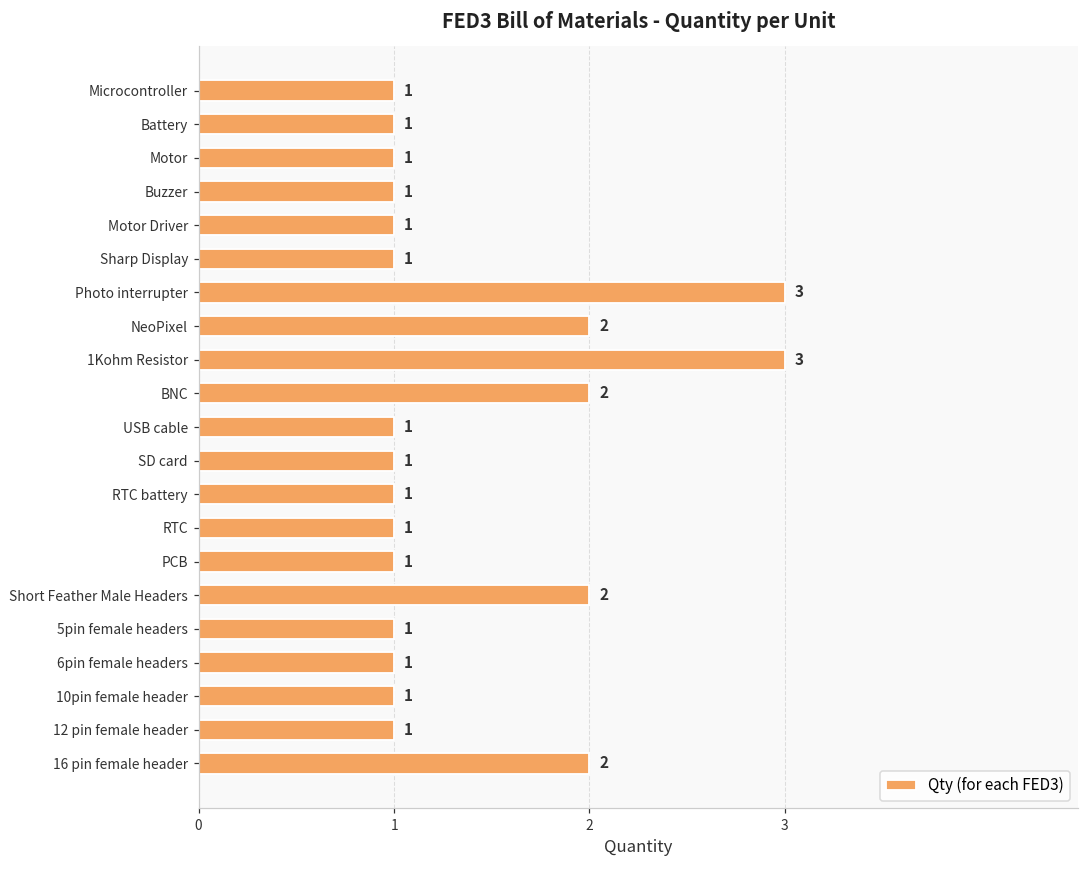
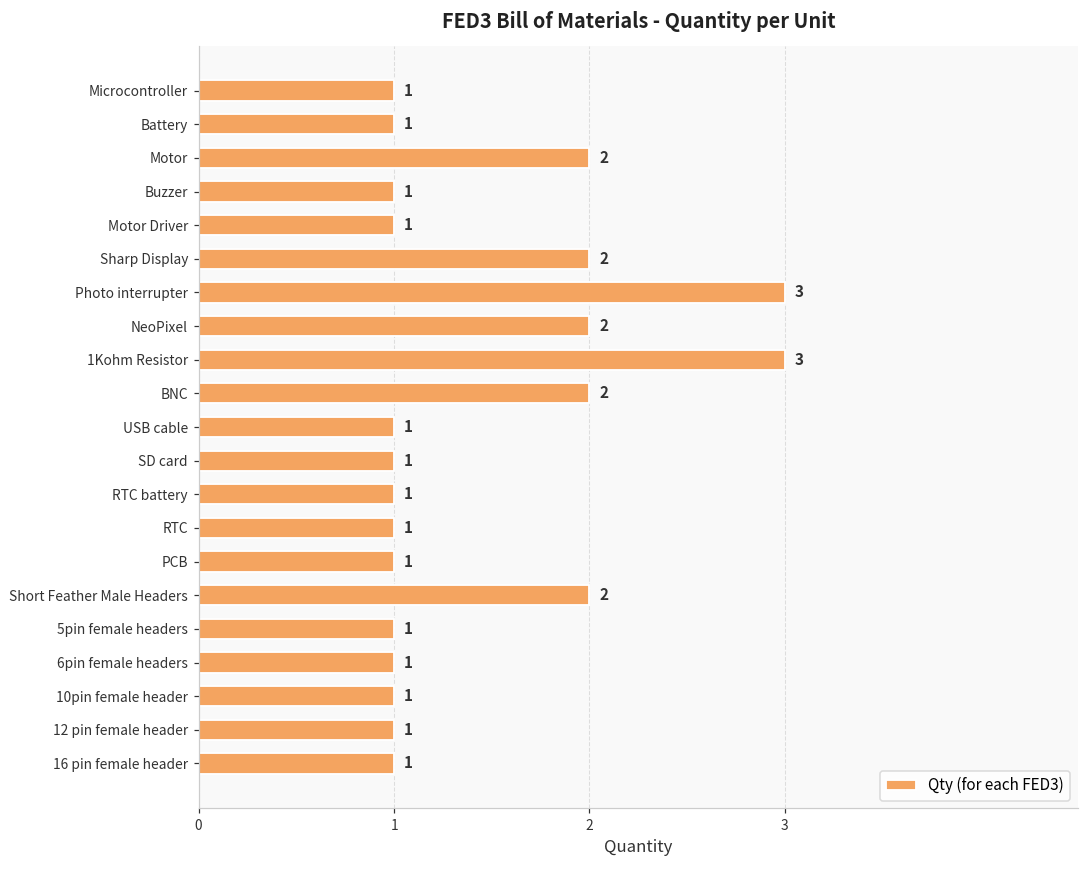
  {
    "Microcontroller": 1,
    "Battery": 1,
-   "Motor": 1,
+   "Motor": 2,
    "Buzzer": 1,
    "Motor Driver": 1,
-   "Sharp Display": 1,
+   "Sharp Display": 2,
    "Photo interrupter": 3,
    "NeoPixel": 2,
    "1Kohm Resistor": 3,
    "BNC": 2,
    "USB cable": 1,
    "SD card": 1,
    "RTC battery": 1,
    "RTC": 1,
    "PCB": 1,
    "Short Feather Male Headers": 2,
    "5pin female headers": 1,
    "6pin female headers": 1,
    "10pin female header": 1,
    "12 pin female header": 1,
-   "16 pin female header": 2
+   "16 pin female header": 1
  }
